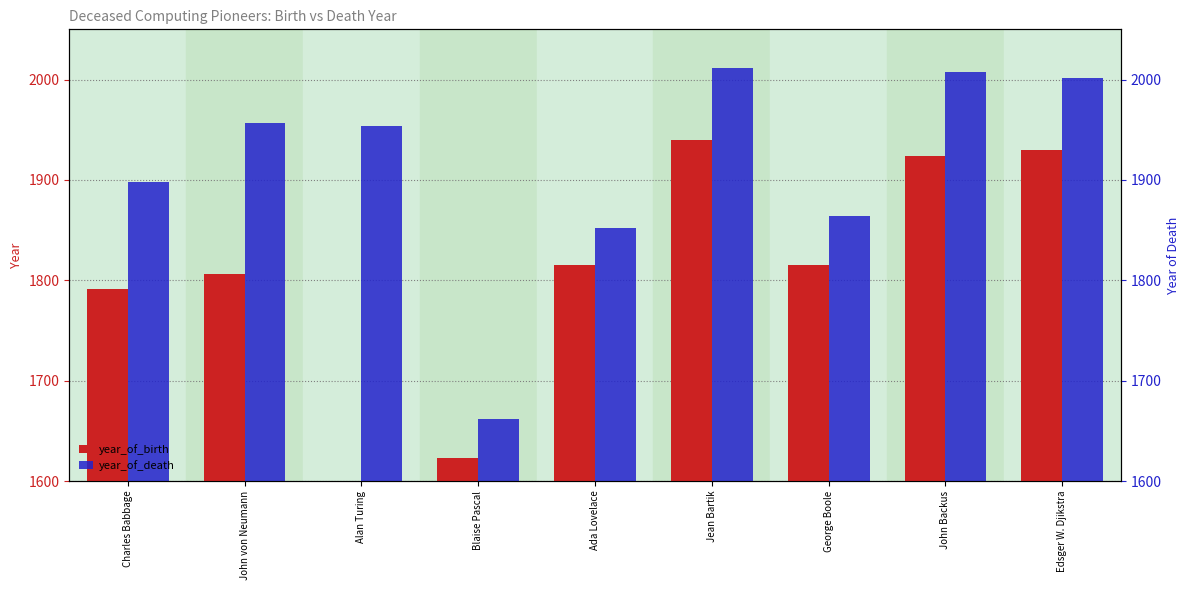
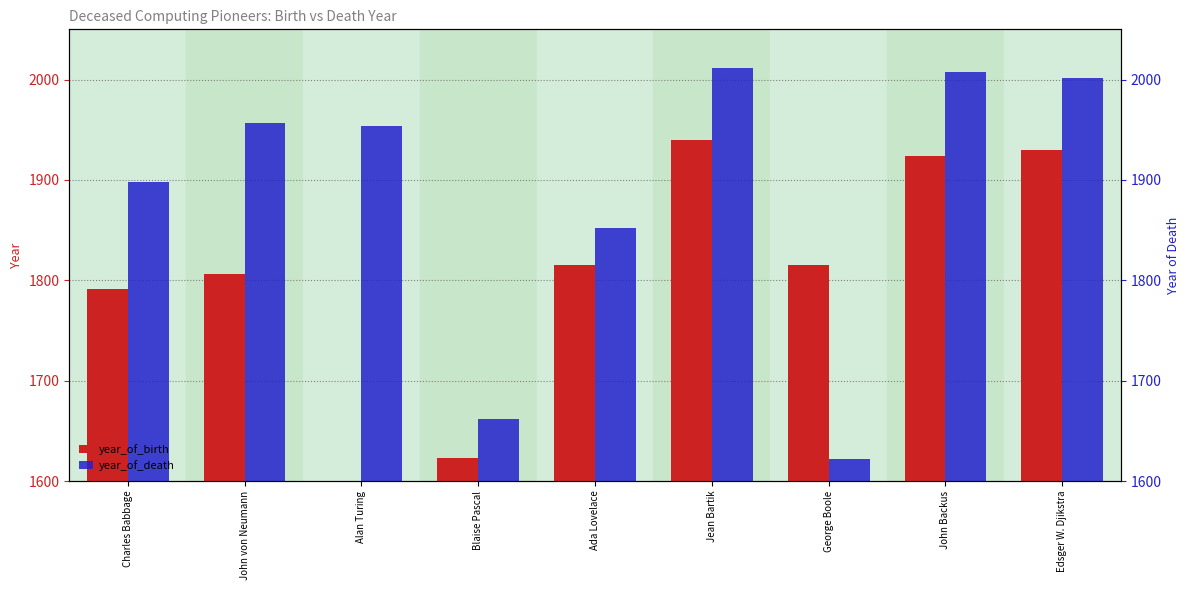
  {
    "year_of_birth": {
      "Charles Babbage": 1791,
      "John von Neumann": 1806,
      "Blaise Pascal": 1623,
      "Ada Lovelace": 1815,
      "Jean Bartik": 1940,
      "George Boole": 1815,
      "John Backus": 1924,
      "Edsger W. Djikstra": 1930
    },
    "year_of_death": {
      "Charles Babbage": 1898,
      "John von Neumann": 1957,
      "Alan Turing": 1954,
      "Blaise Pascal": 1662,
      "Ada Lovelace": 1852,
      "Jean Bartik": 2011,
-     "George Boole": 1864,
+     "George Boole": 1622,
      "John Backus": 2007,
      "Edsger W. Djikstra": 2002
    }
  }
